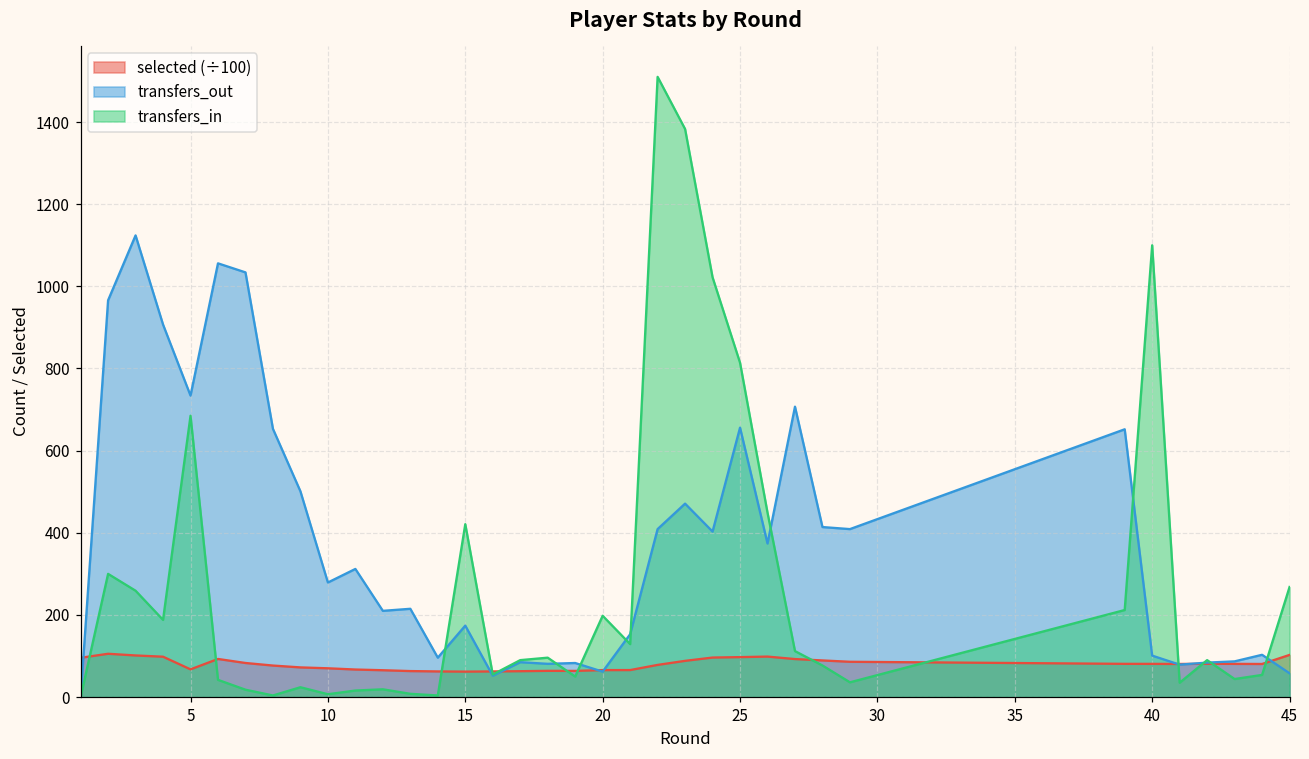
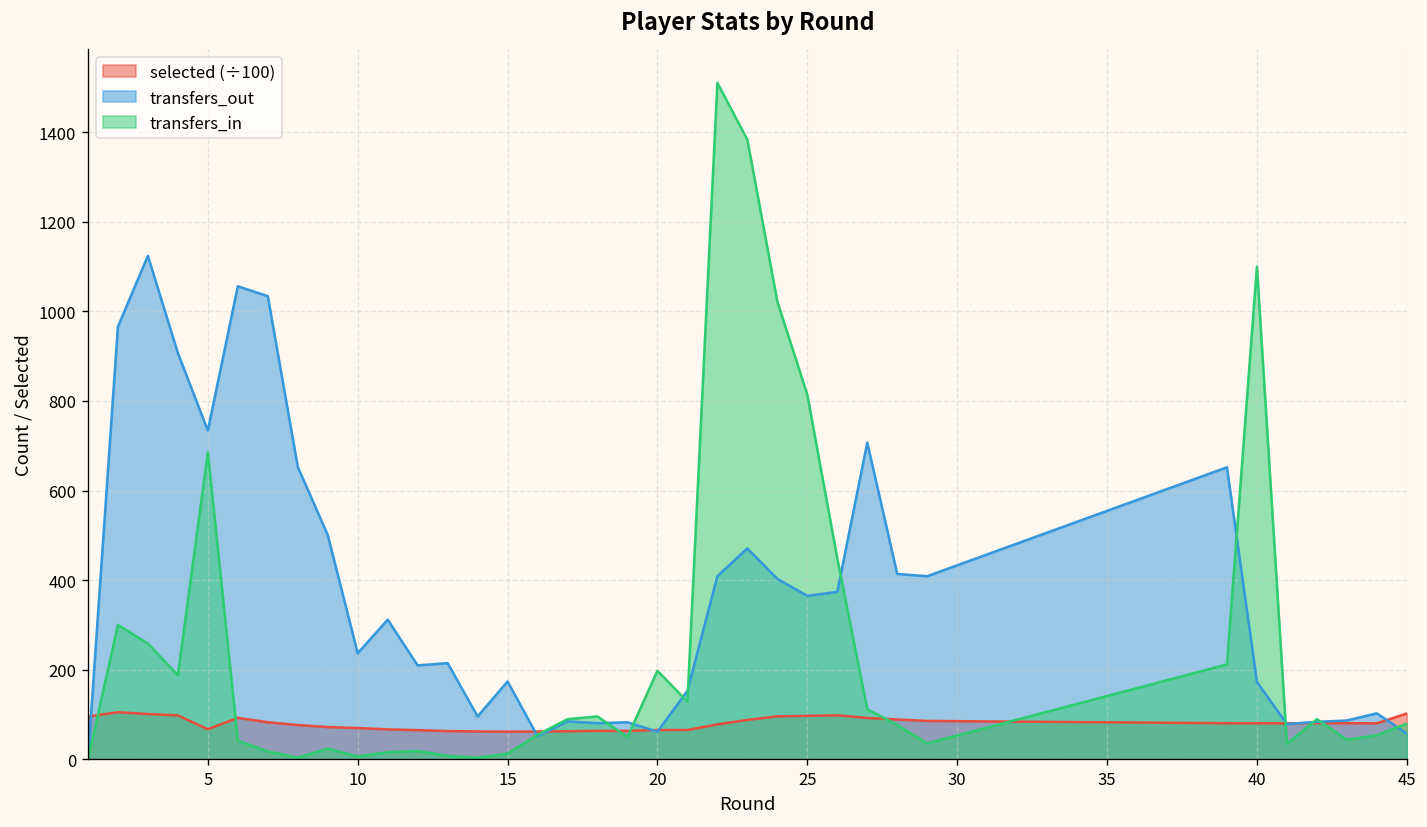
  {
    "selected (÷100)": {
      "5": 70,
      "10": 70,
      "15": 60,
      "25": 100,
      "40": 80,
      "45": 100
    },
    "transfers_out": {
      "5": 730,
-     "10": 280,
+     "10": 240,
      "15": 170,
-     "25": 660,
-     "40": 100,
+     "25": 370,
+     "40": 170,
      "45": 60
    },
    "transfers_in": {
      "5": 690,
      "10": 10,
-     "15": 420,
+     "15": 10,
      "20": 200,
      "25": 810,
      "40": 1100,
-     "45": 270
+     "45": 80
    }
  }
